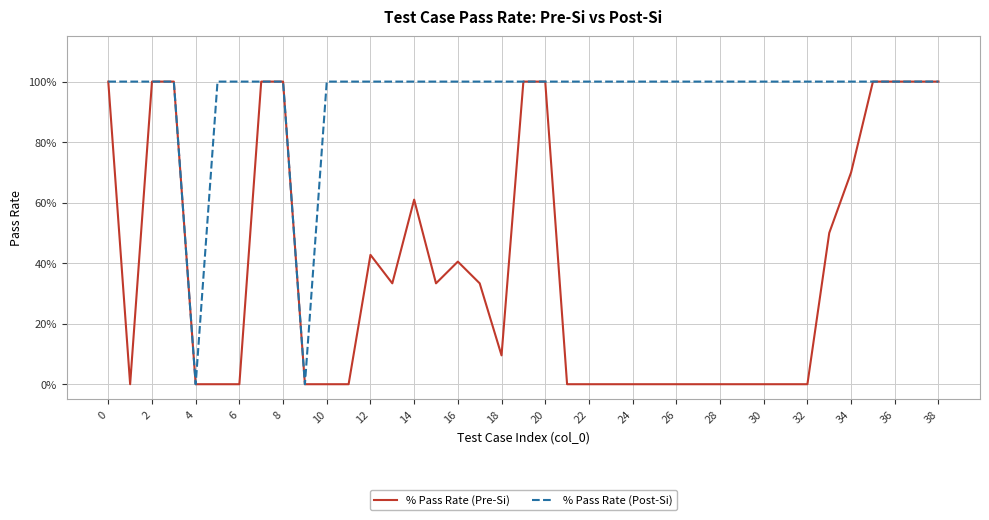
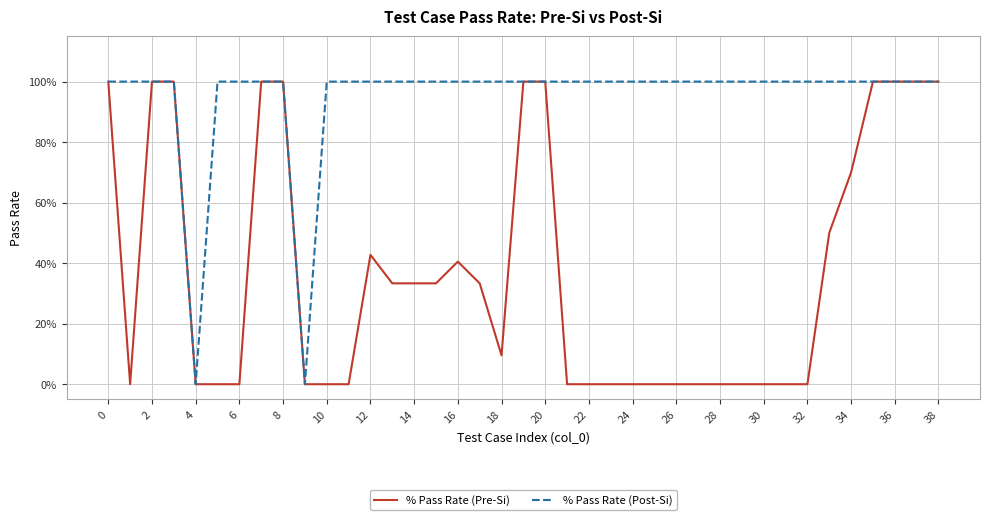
  {
    "% Pass Rate (Pre-Si)": {
      "6": "0%",
      "10": "0%",
      "12": "43%",
-     "14": "61%",
+     "14": "33%",
      "16": "41%",
      "18": "10%",
      "22": "0%",
      "24": "0%",
      "26": "0%",
      "28": "0%",
      "30": "0%",
      "32": "0%",
      "34": "70%"
    },
    "% Pass Rate (Post-Si)": {
      "6": "100%",
      "10": "100%",
      "12": "100%",
      "14": "100%",
      "16": "100%",
      "18": "100%",
      "22": "100%",
      "24": "100%",
      "26": "100%",
      "28": "100%",
      "30": "100%",
      "32": "100%",
      "34": "100%"
    }
  }
